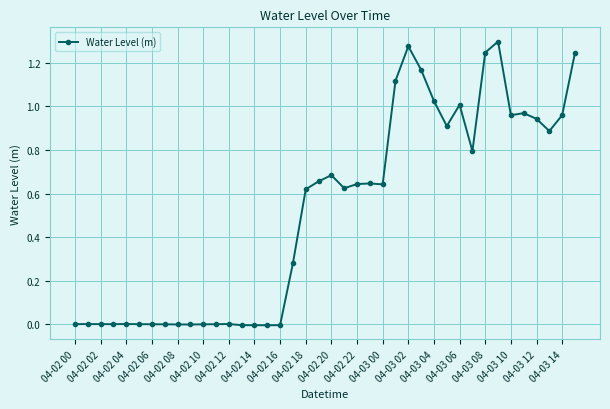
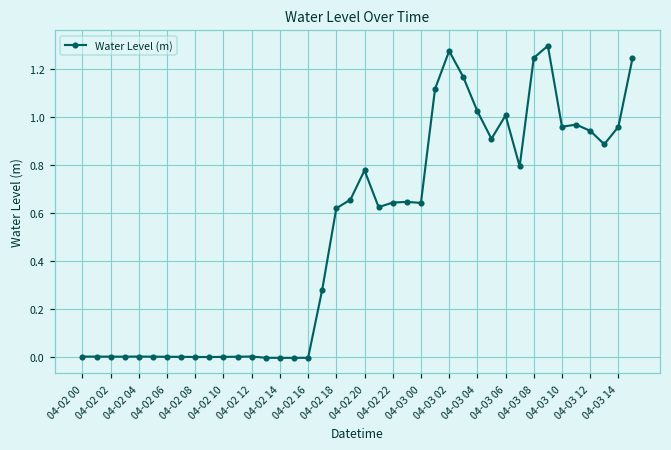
  {
    "04-02 00": 0.00,
    "04-02 02": 0.00,
    "04-02 04": 0.00,
    "04-02 06": 0.00,
    "04-02 08": 0.00,
    "04-02 10": 0.00,
    "04-02 12": 0.00,
    "04-02 14": 0.00,
    "04-02 16": 0.00,
    "04-02 18": 0.62,
-   "04-02 20": 0.68,
+   "04-02 20": 0.78,
    "04-02 22": 0.64,
    "04-03 00": 0.64,
    "04-03 02": 1.28,
    "04-03 04": 1.02,
    "04-03 06": 1.01,
    "04-03 08": 1.25,
    "04-03 10": 0.96,
    "04-03 12": 0.94,
    "04-03 14": 0.96
  }
